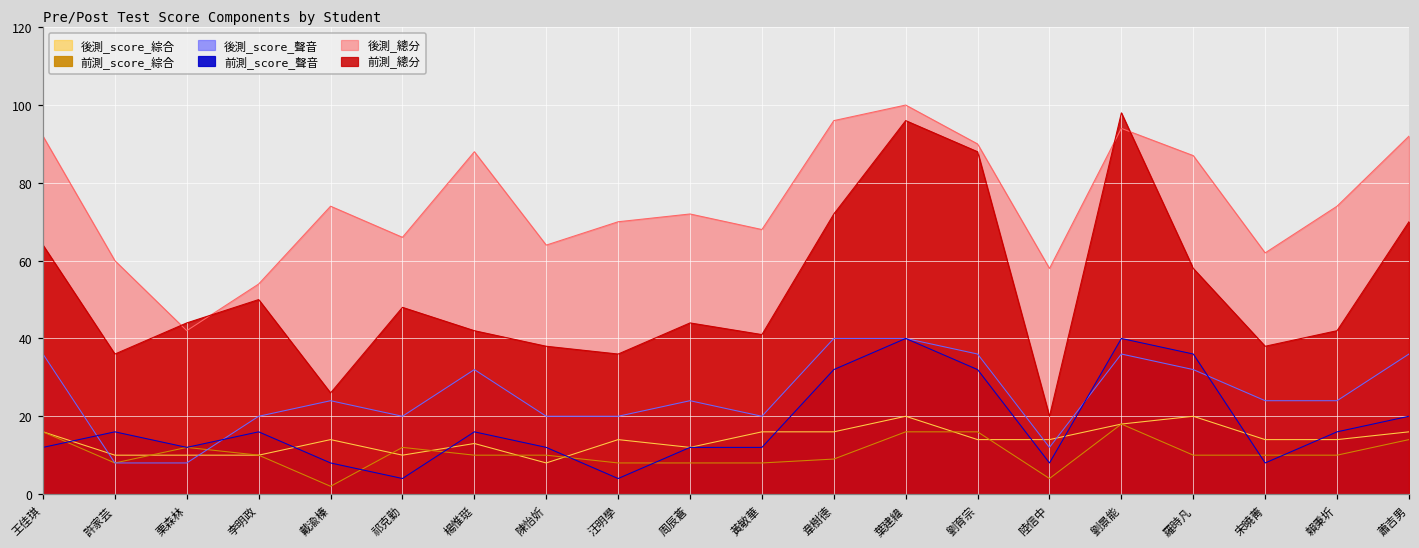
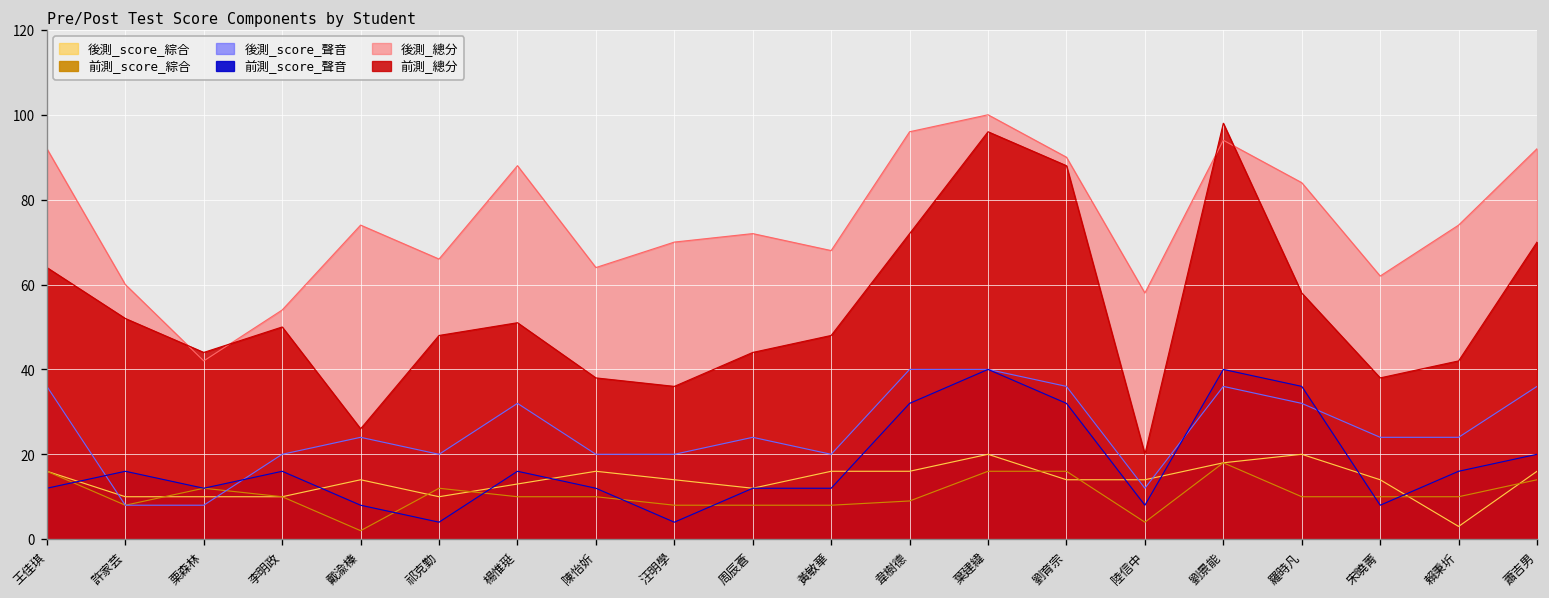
  {
    "後測_score_綜合": {
      "許家芸": 10,
      "栗森林": 10,
      "戴渝榛": 14,
      "祁克勤": 10,
      "楊惟珽": 13,
-     "陳怡妡": 8,
+     "陳怡妡": 16,
      "汪明學": 14,
      "黃敏華": 16,
      "韋樹德": 16,
      "葉建緯": 20,
      "劉育宗": 14,
      "陸信中": 14,
      "羅時凡": 20,
      "宋曉菁": 14,
-     "賴秉圻": 14,
+     "賴秉圻": 3,
      "蕭吉男": 16
    },
    "前測_score_綜合": {
      "戴渝榛": 2,
      "祁克勤": 12,
      "楊惟珽": 10,
      "陳怡妡": 10,
      "汪明學": 8,
      "周辰蒼": 8,
      "黃敏華": 8,
      "韋樹德": 9,
      "葉建緯": 16,
      "劉育宗": 16,
      "陸信中": 4,
      "羅時凡": 10,
      "宋曉菁": 10,
      "賴秉圻": 10,
      "蕭吉男": 14
    },
    "後測_score_聲音": {
      "王佳琪": 36,
      "栗森林": 8,
      "李明政": 20,
      "戴渝榛": 24,
      "祁克勤": 20,
      "楊惟珽": 32,
      "陳怡妡": 20,
      "汪明學": 20,
      "周辰蒼": 24,
      "黃敏華": 20,
      "韋樹德": 40,
      "劉育宗": 36,
      "陸信中": 12,
      "劉景能": 36,
      "羅時凡": 32,
      "宋曉菁": 24,
      "賴秉圻": 24,
      "蕭吉男": 36
    },
    "前測_score_聲音": {
      "王佳琪": 12,
      "許家芸": 16,
      "李明政": 16,
      "戴渝榛": 8,
      "祁克勤": 4,
      "楊惟珽": 16,
      "陳怡妡": 12,
      "汪明學": 4,
      "黃敏華": 12,
      "韋樹德": 32,
      "劉育宗": 32,
      "陸信中": 8,
      "劉景能": 40,
      "羅時凡": 36,
      "宋曉菁": 8,
      "賴秉圻": 16,
      "蕭吉男": 20
    },
    "後測_總分": {
      "王佳琪": 92,
      "許家芸": 60,
      "栗森林": 42,
      "李明政": 54,
      "戴渝榛": 74,
      "祁克勤": 66,
      "楊惟珽": 88,
      "陳怡妡": 64,
      "汪明學": 70,
      "周辰蒼": 72,
      "黃敏華": 68,
      "韋樹德": 96,
      "葉建緯": 100,
      "劉育宗": 90,
      "陸信中": 58,
      "劉景能": 94,
-     "羅時凡": 87,
+     "羅時凡": 84,
      "宋曉菁": 62,
      "賴秉圻": 74,
      "蕭吉男": 92
    },
    "前測_總分": {
      "王佳琪": 64,
-     "許家芸": 36,
+     "許家芸": 52,
      "栗森林": 44,
      "李明政": 50,
      "戴渝榛": 26,
      "祁克勤": 48,
-     "楊惟珽": 42,
+     "楊惟珽": 51,
      "陳怡妡": 38,
      "汪明學": 36,
      "周辰蒼": 44,
-     "黃敏華": 41,
+     "黃敏華": 48,
      "韋樹德": 72,
      "葉建緯": 96,
      "劉育宗": 88,
      "陸信中": 20,
      "劉景能": 98,
      "羅時凡": 58,
      "宋曉菁": 38,
      "賴秉圻": 42,
      "蕭吉男": 70
    }
  }
